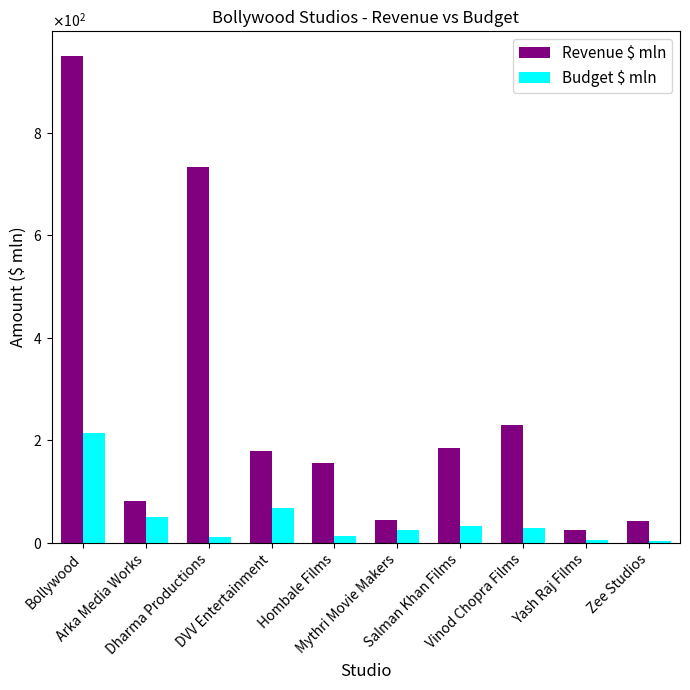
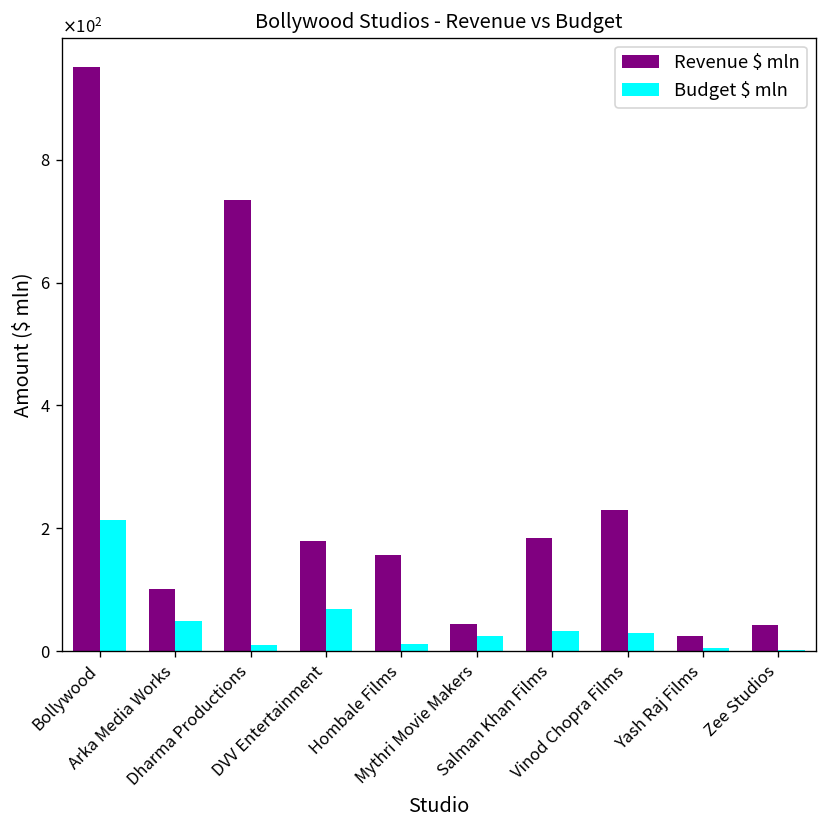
  {
    "Revenue $ mln": {
      "Bollywood": 950,
-     "Arka Media Works": 80,
+     "Arka Media Works": 100,
      "Dharma Productions": 730,
      "DVV Entertainment": 180,
      "Hombale Films": 160,
      "Mythri Movie Makers": 50,
      "Salman Khan Films": 180,
      "Vinod Chopra Films": 230,
      "Yash Raj Films": 30,
      "Zee Studios": 40
    },
    "Budget $ mln": {
      "Bollywood": 210,
      "Arka Media Works": 50,
      "Dharma Productions": 10,
      "DVV Entertainment": 70,
      "Hombale Films": 10,
      "Mythri Movie Makers": 30,
      "Salman Khan Films": 30,
      "Vinod Chopra Films": 30,
      "Yash Raj Films": 10
    }
  }
